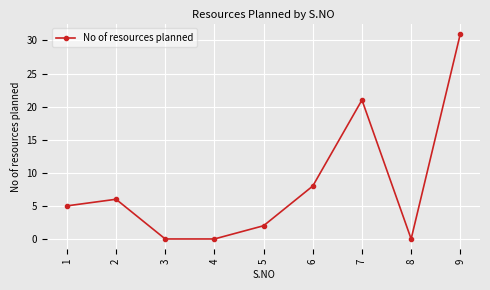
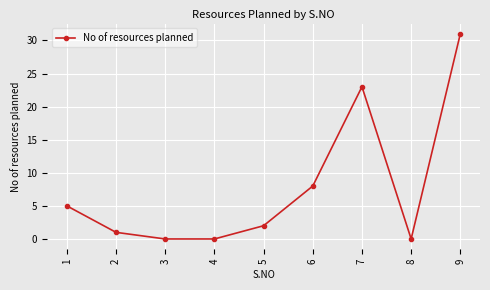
  {
    "1": 5,
-   "2": 6,
+   "2": 1,
    "3": 0,
    "4": 0,
    "5": 2,
    "6": 8,
-   "7": 21,
+   "7": 23,
    "8": 0,
    "9": 31
  }
